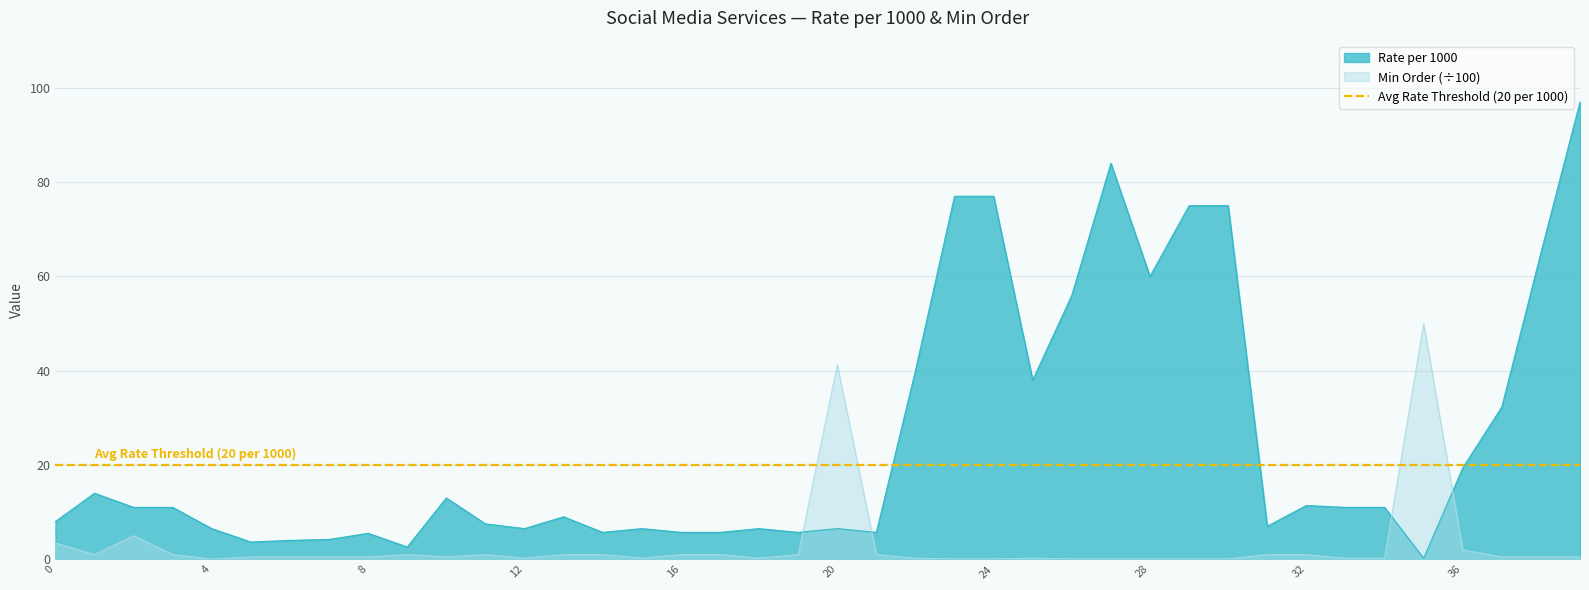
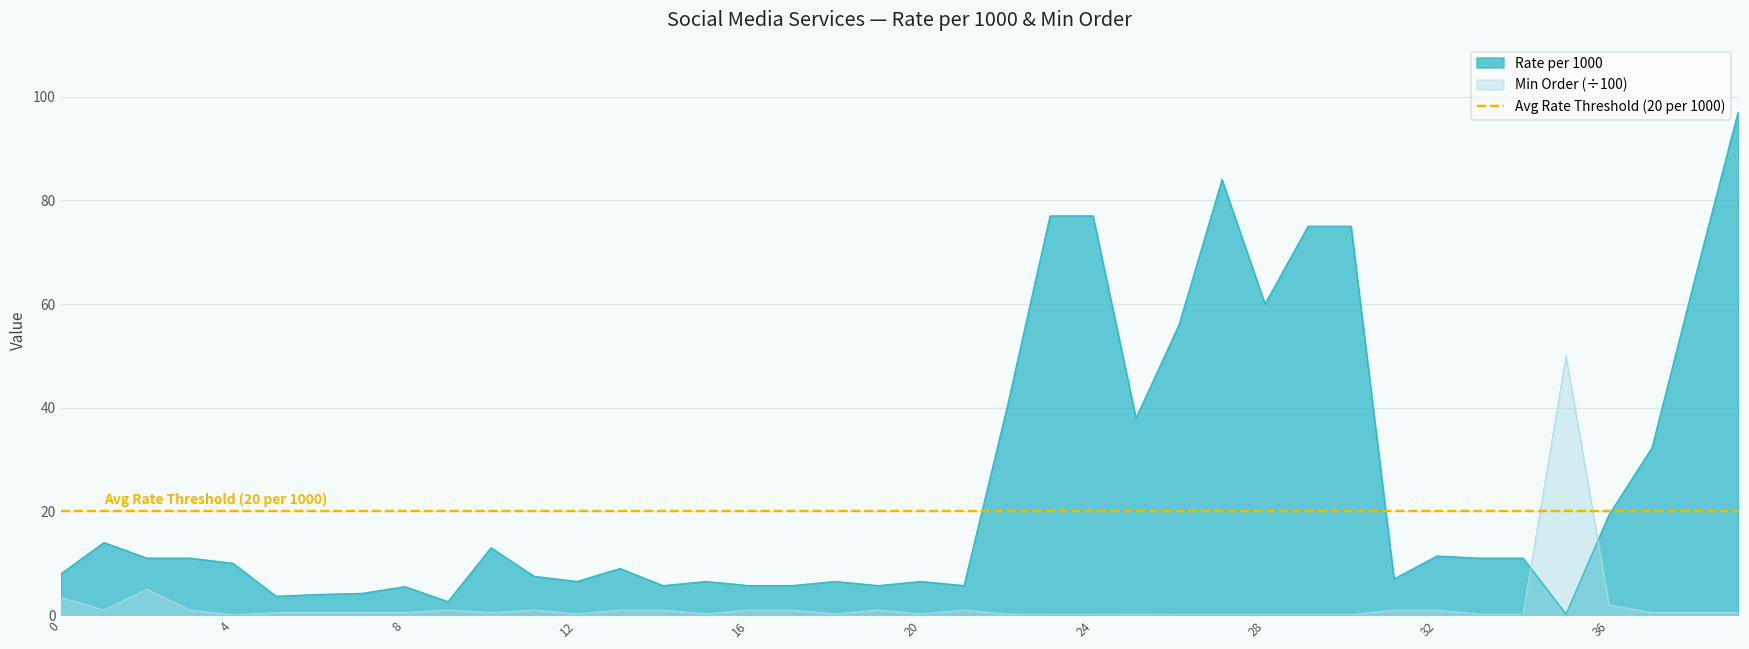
  {
    "Rate per 1000": {
      "0": 8,
-     "4": 7,
+     "4": 10,
      "8": 6,
      "12": 7,
      "16": 6,
      "20": 7,
      "24": 77,
      "28": 60,
      "32": 11,
      "36": 19
    },
    "Min Order (÷100)": {
      "0": 3,
      "4": 0,
      "8": 1,
      "12": 0,
      "16": 1,
-     "20": 41,
+     "20": 0,
      "24": 0,
      "28": 0,
      "32": 1,
      "36": 2
    }
  }
